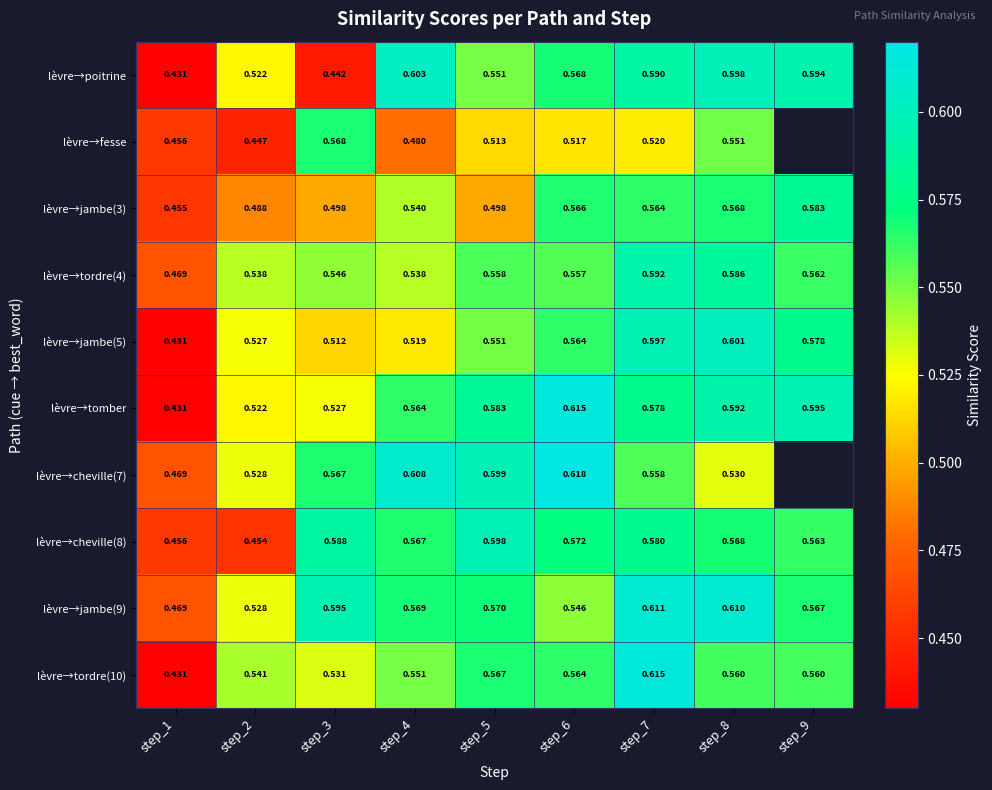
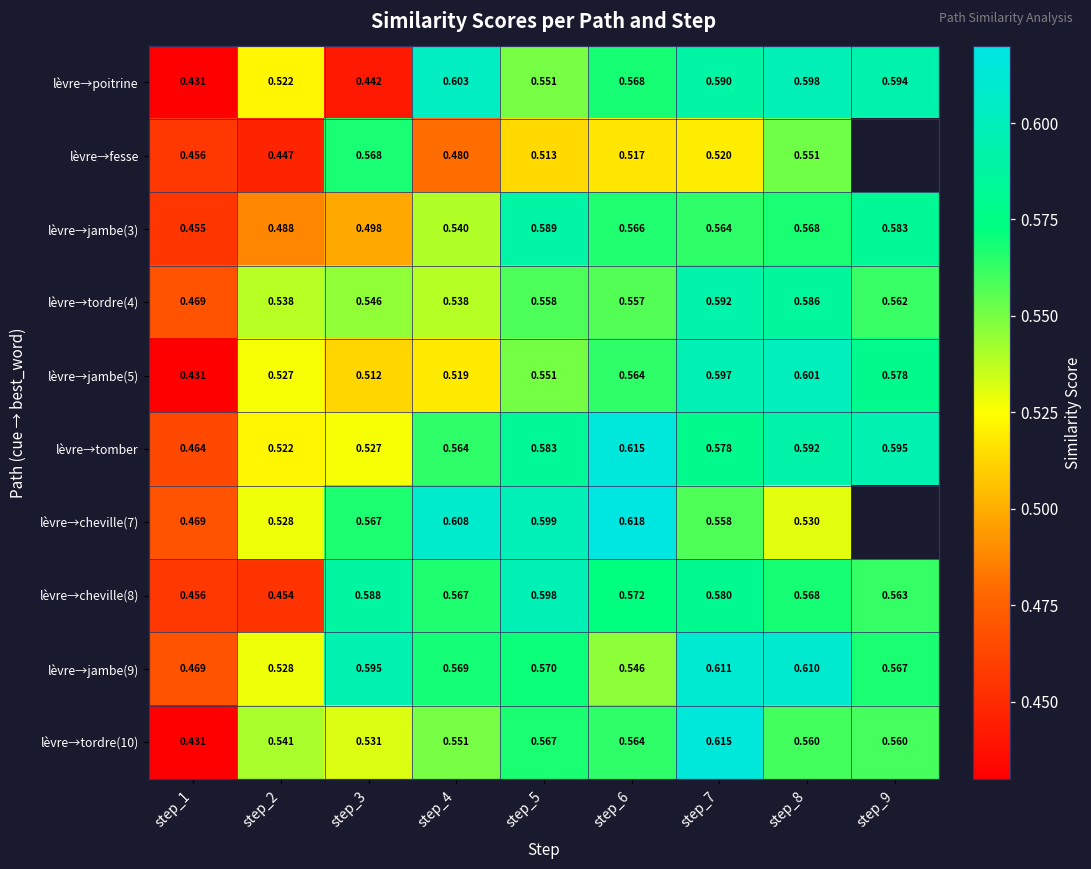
  {
    "lèvre→poitrine": {
      "step_1": 0.431,
      "step_2": 0.522,
      "step_3": 0.442,
      "step_4": 0.603,
      "step_5": 0.551,
      "step_6": 0.568,
      "step_7": 0.590,
      "step_8": 0.598,
      "step_9": 0.594
    },
    "lèvre→fesse": {
      "step_1": 0.456,
      "step_2": 0.447,
      "step_3": 0.568,
      "step_4": 0.480,
      "step_5": 0.513,
      "step_6": 0.517,
      "step_7": 0.520,
      "step_8": 0.551
    },
    "lèvre→jambe(3)": {
      "step_1": 0.455,
      "step_2": 0.488,
      "step_3": 0.498,
      "step_4": 0.540,
-     "step_5": 0.498,
+     "step_5": 0.589,
      "step_6": 0.566,
      "step_7": 0.564,
      "step_8": 0.568,
      "step_9": 0.583
    },
    "lèvre→tordre(4)": {
      "step_1": 0.469,
      "step_2": 0.538,
      "step_3": 0.546,
      "step_4": 0.538,
      "step_5": 0.558,
      "step_6": 0.557,
      "step_7": 0.592,
      "step_8": 0.586,
      "step_9": 0.562
    },
    "lèvre→jambe(5)": {
      "step_1": 0.431,
      "step_2": 0.527,
      "step_3": 0.512,
      "step_4": 0.519,
      "step_5": 0.551,
      "step_6": 0.564,
      "step_7": 0.597,
      "step_8": 0.601,
      "step_9": 0.578
    },
    "lèvre→tomber": {
-     "step_1": 0.431,
+     "step_1": 0.464,
      "step_2": 0.522,
      "step_3": 0.527,
      "step_4": 0.564,
      "step_5": 0.583,
      "step_6": 0.615,
      "step_7": 0.578,
      "step_8": 0.592,
      "step_9": 0.595
    },
    "lèvre→cheville(7)": {
      "step_1": 0.469,
      "step_2": 0.528,
      "step_3": 0.567,
      "step_4": 0.608,
      "step_5": 0.599,
      "step_6": 0.618,
      "step_7": 0.558,
      "step_8": 0.530
    },
    "lèvre→cheville(8)": {
      "step_1": 0.456,
      "step_2": 0.454,
      "step_3": 0.588,
      "step_4": 0.567,
      "step_5": 0.598,
      "step_6": 0.572,
      "step_7": 0.580,
      "step_8": 0.568,
      "step_9": 0.563
    },
    "lèvre→jambe(9)": {
      "step_1": 0.469,
      "step_2": 0.528,
      "step_3": 0.595,
      "step_4": 0.569,
      "step_5": 0.570,
      "step_6": 0.546,
      "step_7": 0.611,
      "step_8": 0.610,
      "step_9": 0.567
    },
    "lèvre→tordre(10)": {
      "step_1": 0.431,
      "step_2": 0.541,
      "step_3": 0.531,
      "step_4": 0.551,
      "step_5": 0.567,
      "step_6": 0.564,
      "step_7": 0.615,
      "step_8": 0.560,
      "step_9": 0.560
    }
  }
